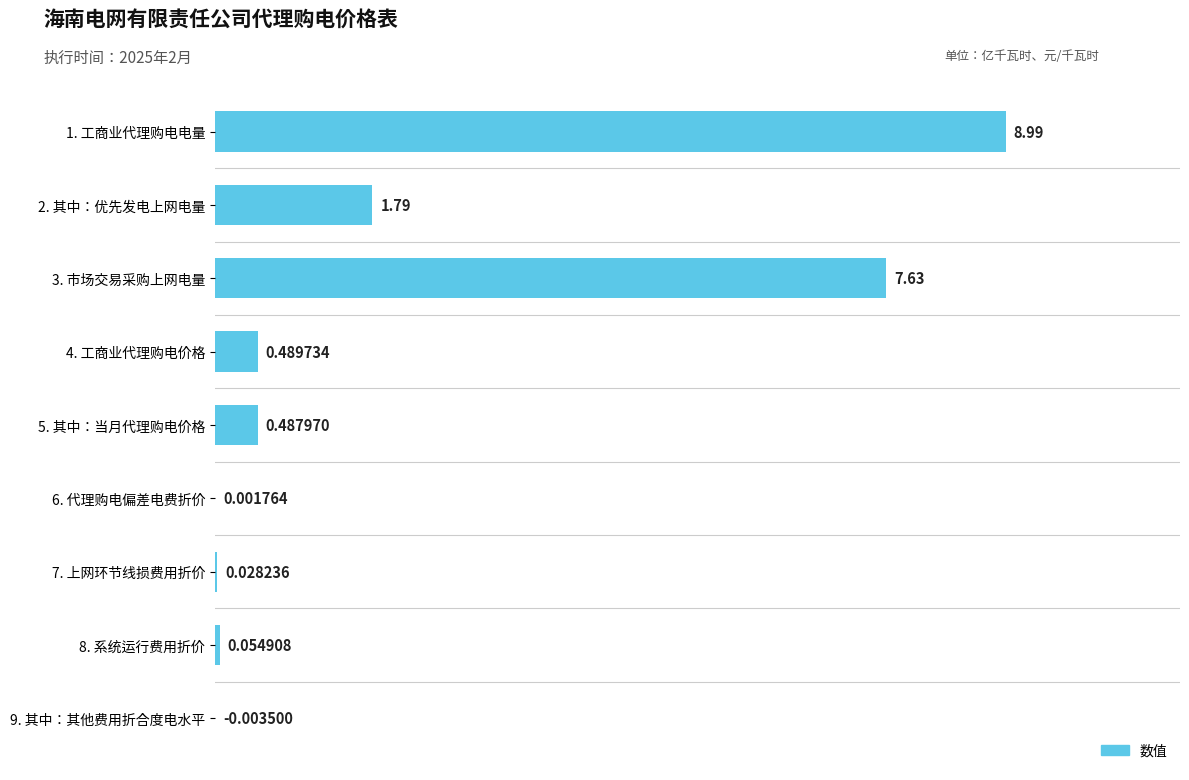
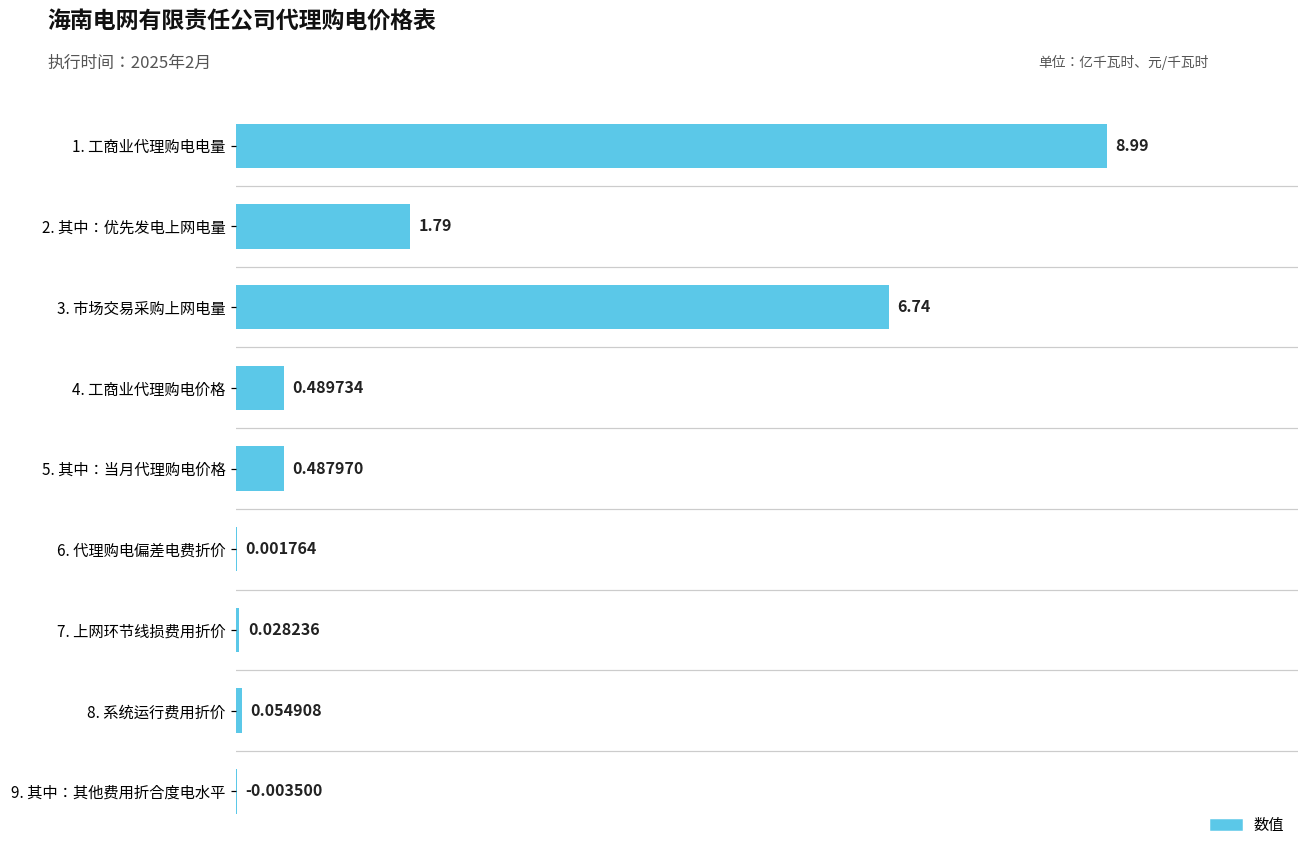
  {
    "1. 工商业代理购电电量": 8.99,
    "2. 其中：优先发电上网电量": 1.79,
-   "3. 市场交易采购上网电量": 7.63,
+   "3. 市场交易采购上网电量": 6.74,
    "4. 工商业代理购电价格": 0.489734,
    "5. 其中：当月代理购电价格": 0.487970,
    "6. 代理购电偏差电费折价": 0.001764,
    "7. 上网环节线损费用折价": 0.028236,
    "8. 系统运行费用折价": 0.054908
  }
